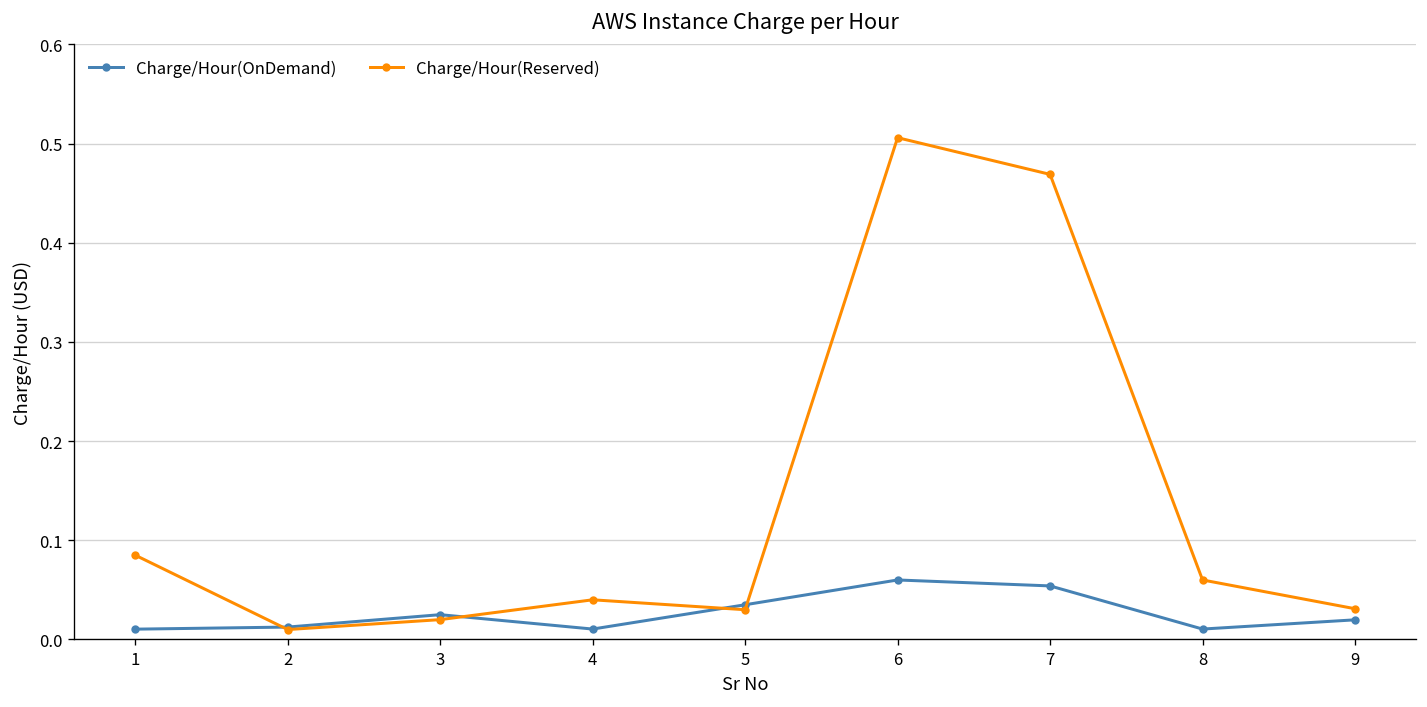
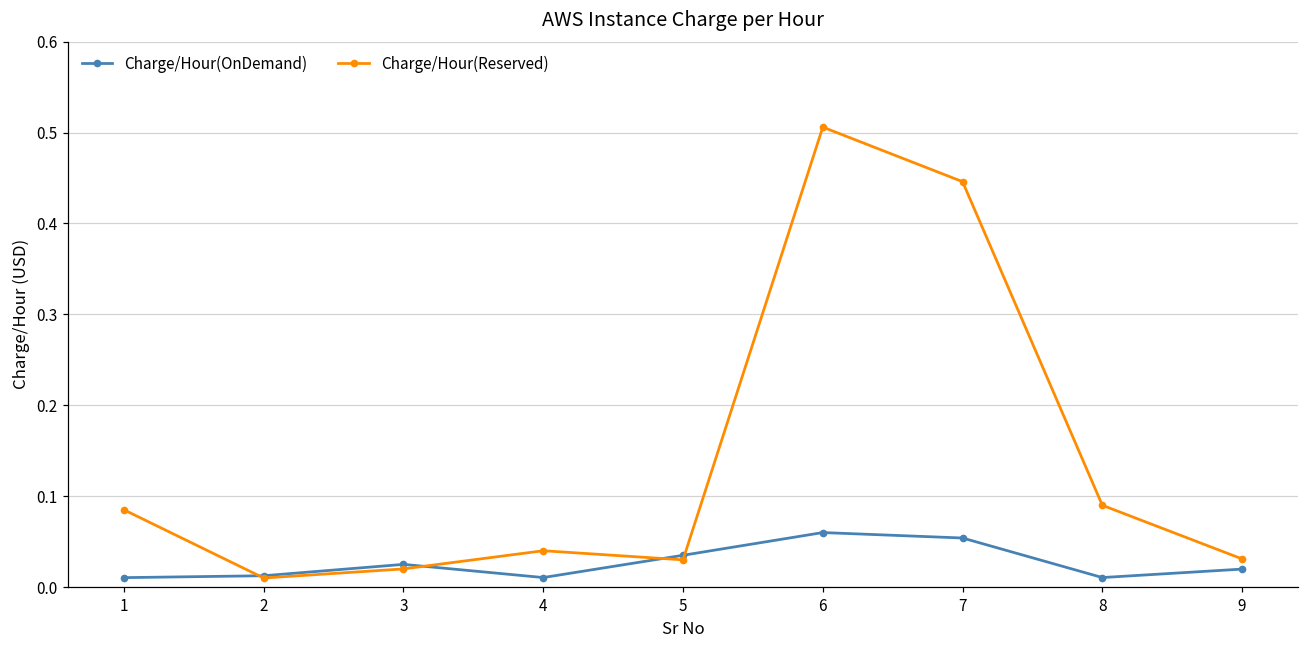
  {
    "Charge/Hour(OnDemand)": {
      "1": 0.01,
      "3": 0.03,
      "4": 0.01,
      "5": 0.04,
      "6": 0.06,
      "7": 0.05,
      "8": 0.01,
      "9": 0.02
    },
    "Charge/Hour(Reserved)": {
      "1": 0.09,
      "3": 0.02,
      "4": 0.04,
      "5": 0.03,
      "6": 0.51,
-     "7": 0.47,
-     "8": 0.06,
+     "7": 0.45,
+     "8": 0.09,
      "9": 0.03
    }
  }
